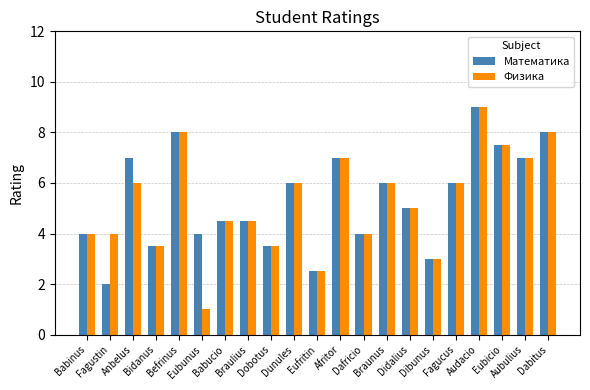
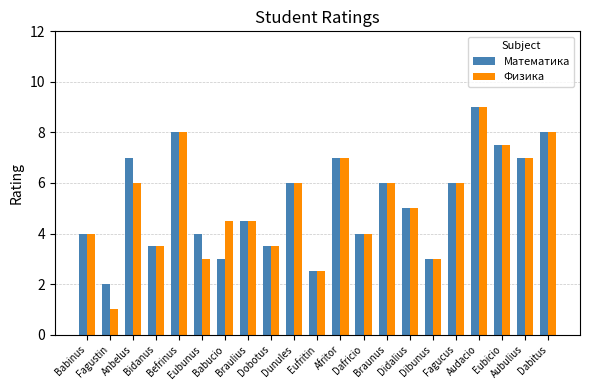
  {
    "Математика": {
      "Babinus": 4.0,
      "Fagustin": 2.0,
      "Anbelus": 7.0,
      "Bidanus": 3.5,
      "Befrinus": 8.0,
      "Eubunus": 4.0,
-     "Babucio": 4.5,
+     "Babucio": 3.0,
      "Braulius": 4.5,
      "Dobotus": 3.5,
      "Dunules": 6.0,
      "Eufritin": 2.5,
      "Afritor": 7.0,
      "Dafricio": 4.0,
      "Braunus": 6.0,
      "Didalius": 5.0,
      "Dibunus": 3.0,
      "Fagucus": 6.0,
      "Audacio": 9.0,
      "Eubicio": 7.5,
      "Aubulius": 7.0,
      "Dabitus": 8.0
    },
    "Физика": {
      "Babinus": 4,
-     "Fagustin": 4,
+     "Fagustin": 1,
      "Anbelus": 6,
      "Bidanus": 3.5,
      "Befrinus": 8,
-     "Eubunus": 1,
+     "Eubunus": 3,
      "Babucio": 4.5,
      "Braulius": 4.5,
      "Dobotus": 3.5,
      "Dunules": 6,
      "Eufritin": 2.5,
      "Afritor": 7,
      "Dafricio": 4,
      "Braunus": 6,
      "Didalius": 5,
      "Dibunus": 3,
      "Fagucus": 6,
      "Audacio": 9,
      "Eubicio": 7.5,
      "Aubulius": 7,
      "Dabitus": 8
    }
  }
